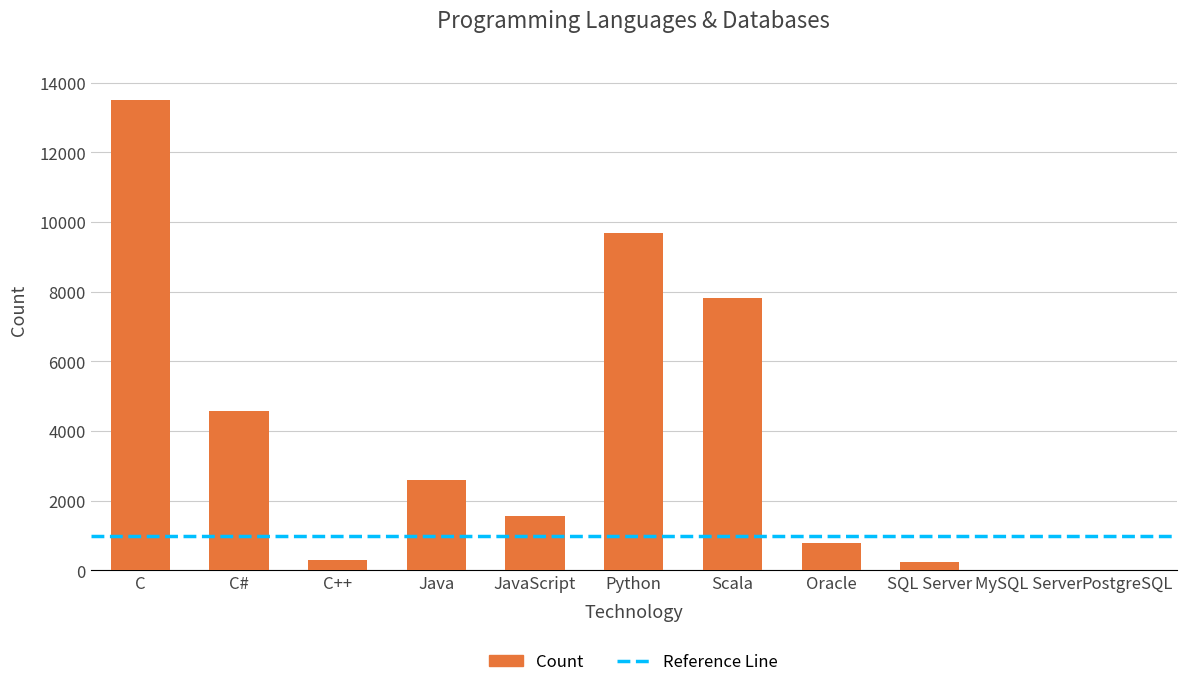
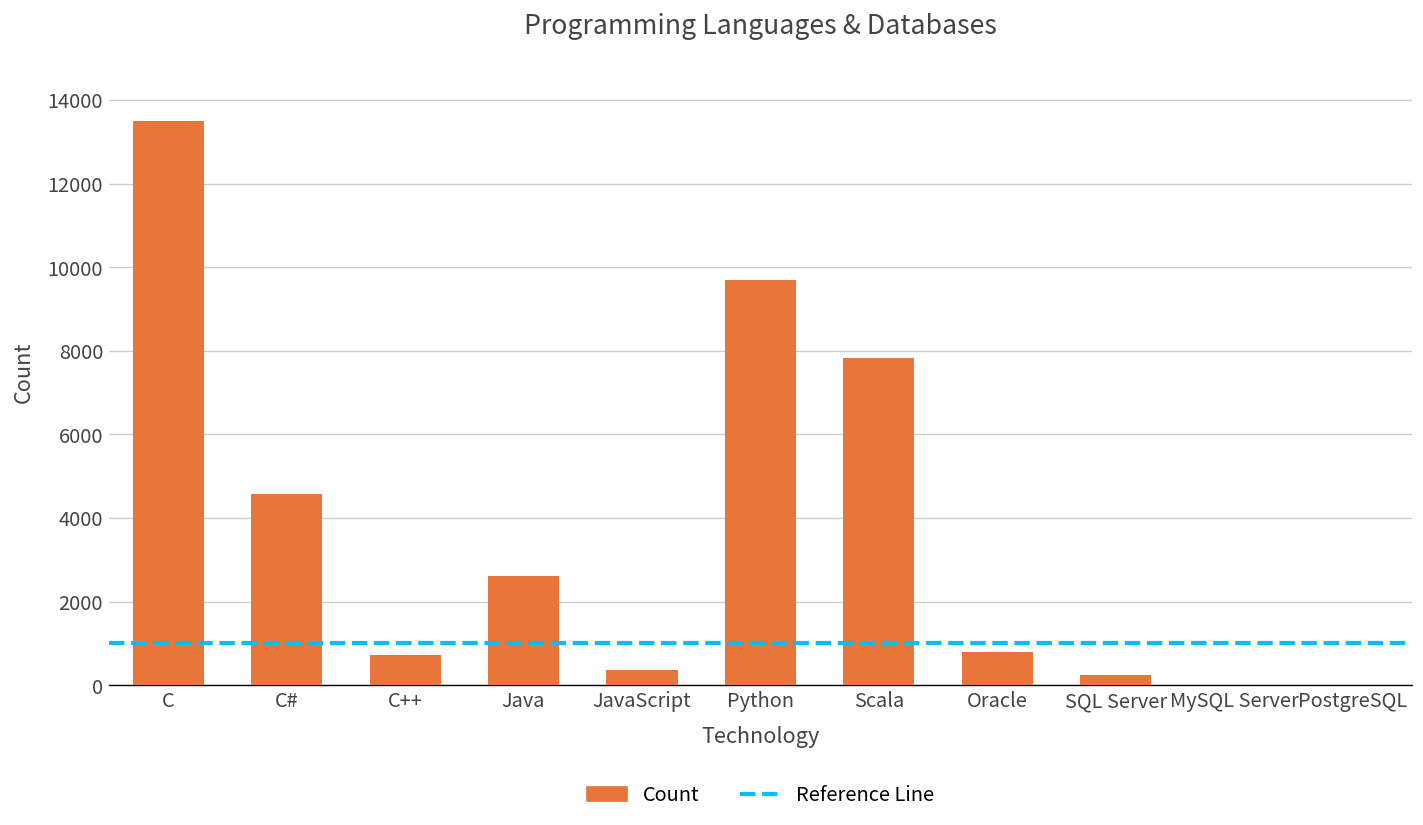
  {
    "C": 13500,
    "C#": 4600,
-   "C++": 300,
+   "C++": 700,
    "Java": 2600,
-   "JavaScript": 1600,
+   "JavaScript": 400,
    "Python": 9700,
    "Scala": 7800,
    "Oracle": 800,
    "SQL Server": 300,
    "MySQL Server": 0
  }
